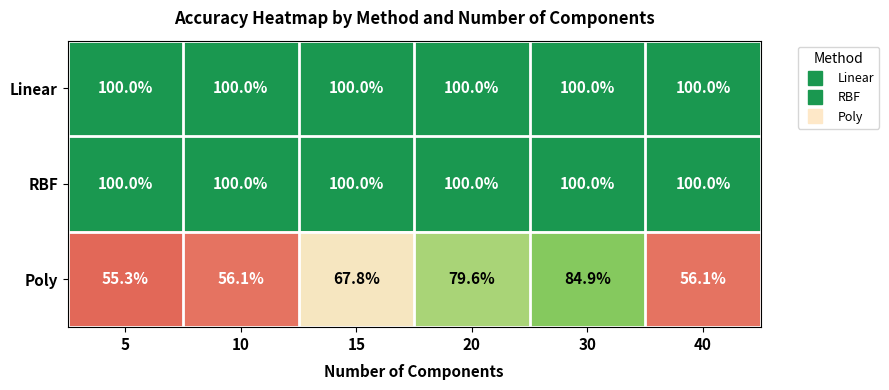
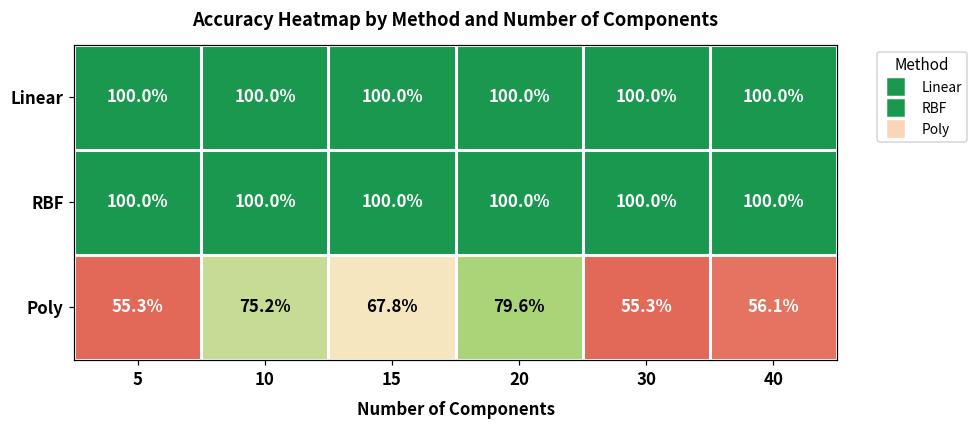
  {
    "Linear": {
      "5": "100.0%",
      "10": "100.0%",
      "15": "100.0%",
      "20": "100.0%",
      "30": "100.0%",
      "40": "100.0%"
    },
    "RBF": {
      "5": "100.0%",
      "10": "100.0%",
      "15": "100.0%",
      "20": "100.0%",
      "30": "100.0%",
      "40": "100.0%"
    },
    "Poly": {
      "5": "55.3%",
-     "10": "56.1%",
+     "10": "75.2%",
      "15": "67.8%",
      "20": "79.6%",
-     "30": "84.9%",
+     "30": "55.3%",
      "40": "56.1%"
    }
  }
